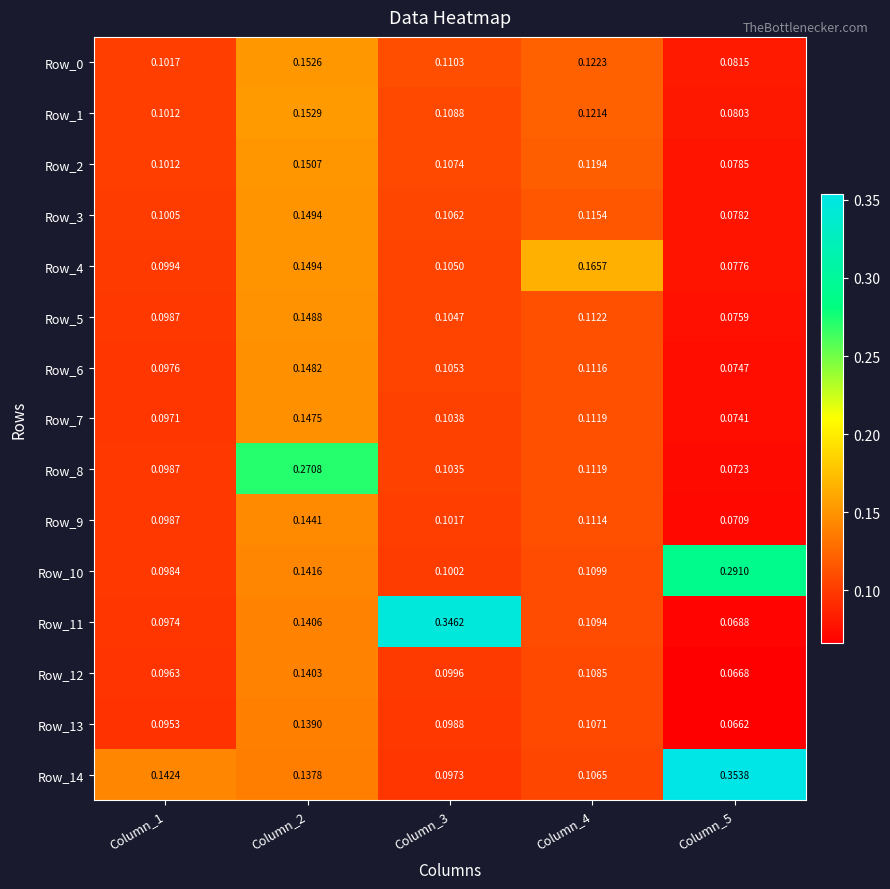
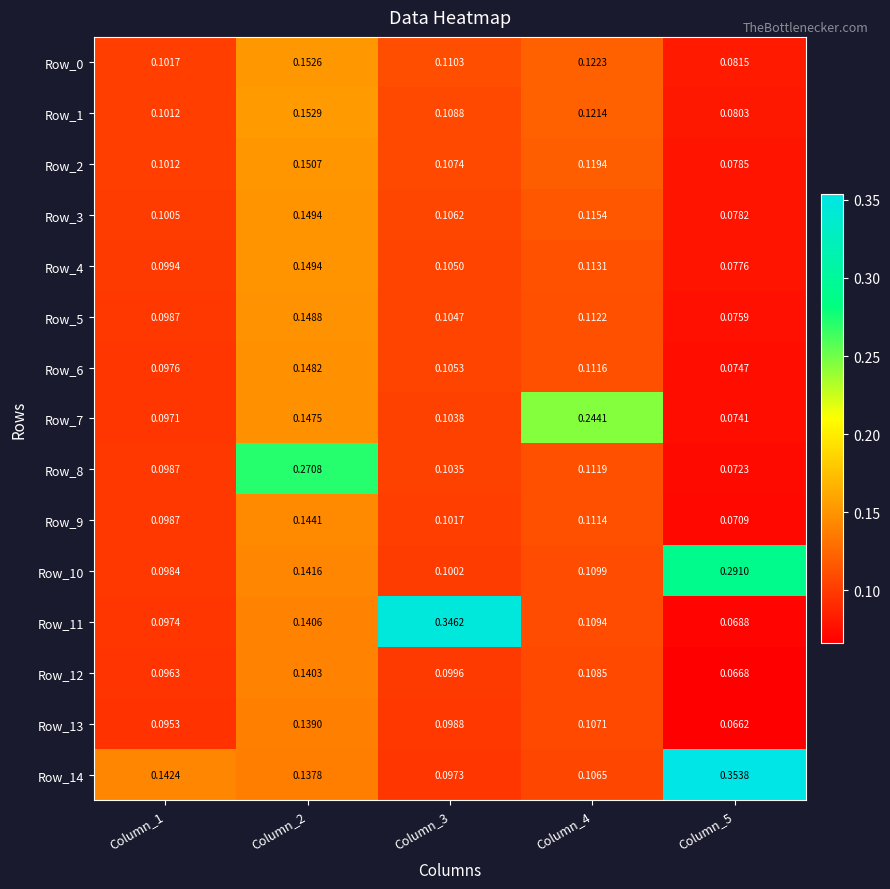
  {
    "Row_0": {
      "Column_1": 0.1017,
      "Column_2": 0.1526,
      "Column_3": 0.1103,
      "Column_4": 0.1223,
      "Column_5": 0.0815
    },
    "Row_1": {
      "Column_1": 0.1012,
      "Column_2": 0.1529,
      "Column_3": 0.1088,
      "Column_4": 0.1214,
      "Column_5": 0.0803
    },
    "Row_2": {
      "Column_1": 0.1012,
      "Column_2": 0.1507,
      "Column_3": 0.1074,
      "Column_4": 0.1194,
      "Column_5": 0.0785
    },
    "Row_3": {
      "Column_1": 0.1005,
      "Column_2": 0.1494,
      "Column_3": 0.1062,
      "Column_4": 0.1154,
      "Column_5": 0.0782
    },
    "Row_4": {
      "Column_1": 0.0994,
      "Column_2": 0.1494,
      "Column_3": 0.1050,
-     "Column_4": 0.1657,
+     "Column_4": 0.1131,
      "Column_5": 0.0776
    },
    "Row_5": {
      "Column_1": 0.0987,
      "Column_2": 0.1488,
      "Column_3": 0.1047,
      "Column_4": 0.1122,
      "Column_5": 0.0759
    },
    "Row_6": {
      "Column_1": 0.0976,
      "Column_2": 0.1482,
      "Column_3": 0.1053,
      "Column_4": 0.1116,
      "Column_5": 0.0747
    },
    "Row_7": {
      "Column_1": 0.0971,
      "Column_2": 0.1475,
      "Column_3": 0.1038,
-     "Column_4": 0.1119,
+     "Column_4": 0.2441,
      "Column_5": 0.0741
    },
    "Row_8": {
      "Column_1": 0.0987,
      "Column_2": 0.2708,
      "Column_3": 0.1035,
      "Column_4": 0.1119,
      "Column_5": 0.0723
    },
    "Row_9": {
      "Column_1": 0.0987,
      "Column_2": 0.1441,
      "Column_3": 0.1017,
      "Column_4": 0.1114,
      "Column_5": 0.0709
    },
    "Row_10": {
      "Column_1": 0.0984,
      "Column_2": 0.1416,
      "Column_3": 0.1002,
      "Column_4": 0.1099,
      "Column_5": 0.2910
    },
    "Row_11": {
      "Column_1": 0.0974,
      "Column_2": 0.1406,
      "Column_3": 0.3462,
      "Column_4": 0.1094,
      "Column_5": 0.0688
    },
    "Row_12": {
      "Column_1": 0.0963,
      "Column_2": 0.1403,
      "Column_3": 0.0996,
      "Column_4": 0.1085,
      "Column_5": 0.0668
    },
    "Row_13": {
      "Column_1": 0.0953,
      "Column_2": 0.1390,
      "Column_3": 0.0988,
      "Column_4": 0.1071,
      "Column_5": 0.0662
    },
    "Row_14": {
      "Column_1": 0.1424,
      "Column_2": 0.1378,
      "Column_3": 0.0973,
      "Column_4": 0.1065,
      "Column_5": 0.3538
    }
  }
